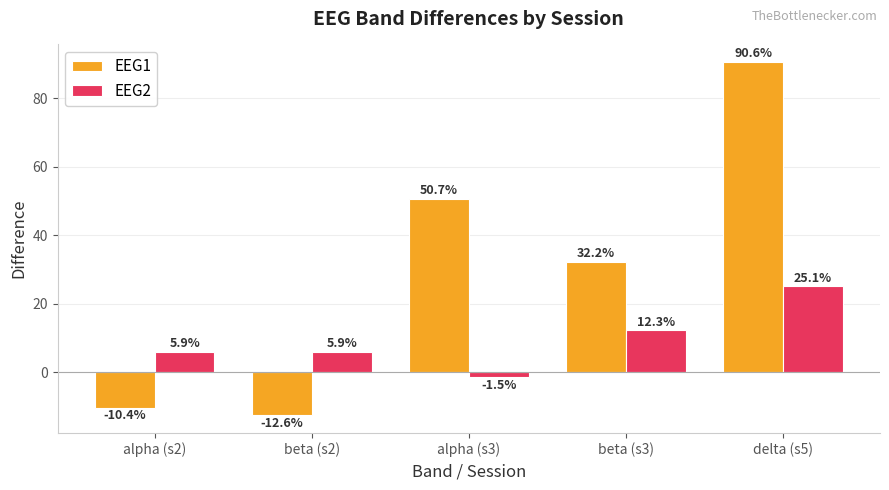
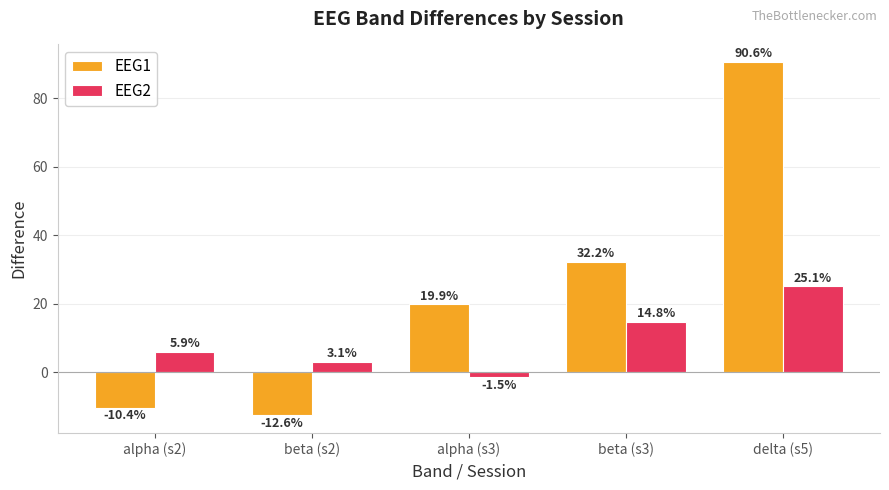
  {
    "EEG1": {
      "alpha (s2)": "-10.4%",
      "beta (s2)": "-12.6%",
-     "alpha (s3)": "50.7%",
+     "alpha (s3)": "19.9%",
      "beta (s3)": "32.2%",
      "delta (s5)": "90.6%"
    },
    "EEG2": {
      "alpha (s2)": "5.9%",
-     "beta (s2)": "5.9%",
+     "beta (s2)": "3.1%",
      "alpha (s3)": "-1.5%",
-     "beta (s3)": "12.3%",
+     "beta (s3)": "14.8%",
      "delta (s5)": "25.1%"
    }
  }
